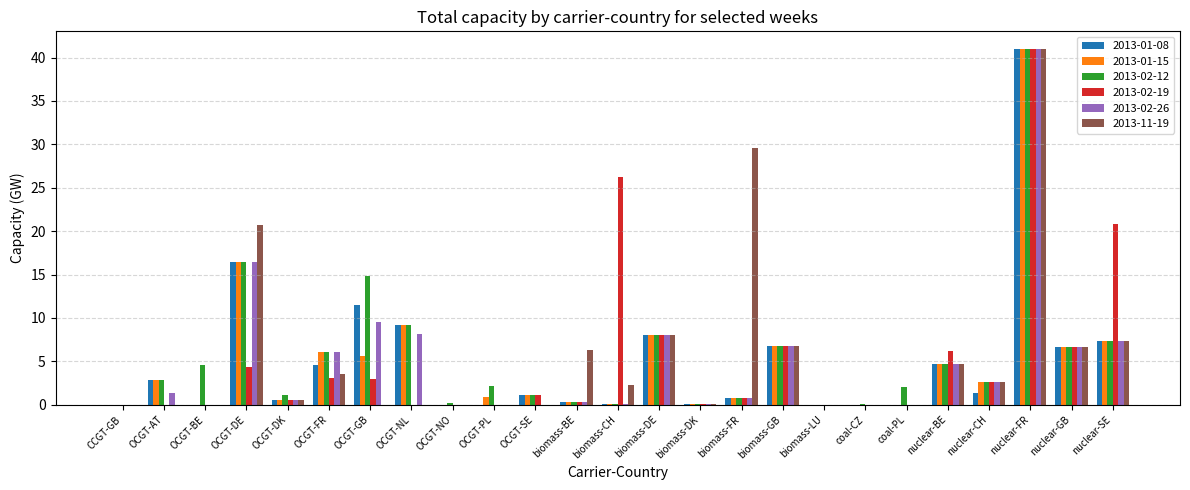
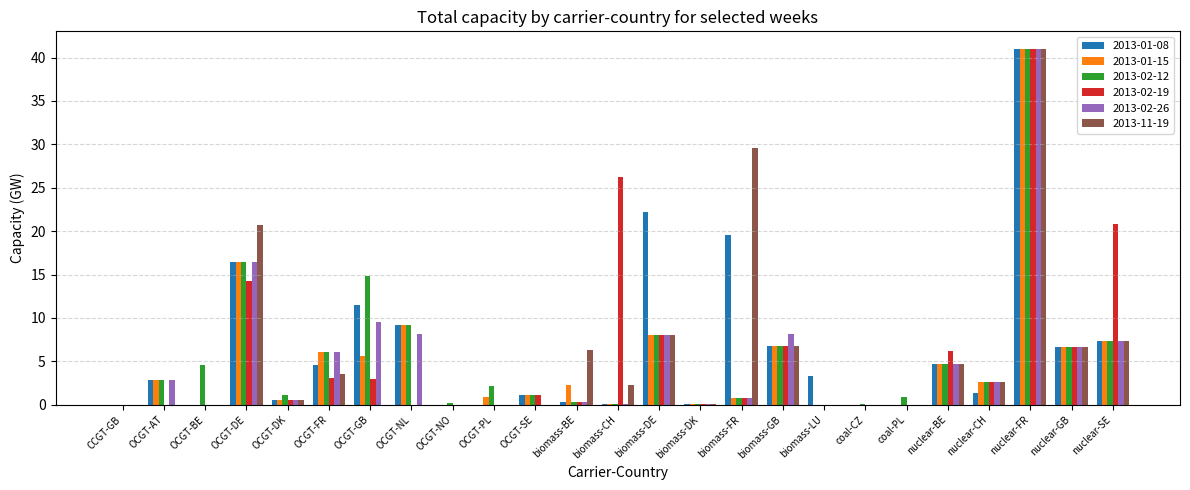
  {
    "2013-01-08": {
      "CCGT-GB": 0,
      "OCGT-AT": 3,
      "OCGT-BE": 0,
      "OCGT-DE": 16,
      "OCGT-DK": 1,
      "OCGT-FR": 5,
      "OCGT-GB": 12,
      "OCGT-NL": 9,
      "OCGT-NO": 0,
      "OCGT-PL": 0,
      "OCGT-SE": 1,
-     "biomass-DE": 8,
-     "biomass-FR": 1,
+     "biomass-DE": 22,
+     "biomass-FR": 20,
      "biomass-GB": 7,
-     "biomass-LU": 0,
+     "biomass-LU": 3,
      "coal-CZ": 0,
      "coal-PL": 0,
      "nuclear-BE": 5,
      "nuclear-CH": 1,
      "nuclear-FR": 41,
      "nuclear-GB": 7,
      "nuclear-SE": 7
    },
    "2013-01-15": {
      "CCGT-GB": 0,
      "OCGT-AT": 3,
      "OCGT-BE": 0,
      "OCGT-DE": 16,
      "OCGT-DK": 1,
      "OCGT-FR": 6,
      "OCGT-GB": 6,
      "OCGT-NL": 9,
      "OCGT-NO": 0,
      "OCGT-PL": 1,
      "OCGT-SE": 1,
-     "biomass-BE": 0,
+     "biomass-BE": 2,
      "biomass-DE": 8,
      "biomass-FR": 1,
      "biomass-GB": 7,
      "coal-CZ": 0,
      "coal-PL": 0,
      "nuclear-BE": 5,
      "nuclear-CH": 3,
      "nuclear-FR": 41,
      "nuclear-GB": 7,
      "nuclear-SE": 7
    },
    "2013-02-12": {
      "CCGT-GB": 0,
      "OCGT-AT": 3,
      "OCGT-BE": 5,
      "OCGT-DE": 16,
      "OCGT-DK": 1,
      "OCGT-FR": 6,
      "OCGT-GB": 15,
      "OCGT-NL": 9,
      "OCGT-PL": 2,
      "OCGT-SE": 1,
      "biomass-DE": 8,
      "biomass-FR": 1,
      "biomass-GB": 7,
-     "coal-PL": 2,
+     "coal-PL": 1,
      "nuclear-BE": 5,
      "nuclear-CH": 3,
      "nuclear-FR": 41,
      "nuclear-GB": 7,
      "nuclear-SE": 7
    },
    "2013-02-19": {
      "CCGT-GB": 0,
      "OCGT-AT": 0,
      "OCGT-BE": 0,
-     "OCGT-DE": 4,
+     "OCGT-DE": 14,
      "OCGT-DK": 1,
      "OCGT-FR": 3,
      "OCGT-GB": 3,
      "OCGT-NL": 0,
      "OCGT-NO": 0,
      "OCGT-PL": 0,
      "OCGT-SE": 1,
      "biomass-CH": 26,
      "biomass-DE": 8,
      "biomass-FR": 1,
      "biomass-GB": 7,
      "coal-CZ": 0,
      "coal-PL": 0,
      "nuclear-BE": 6,
      "nuclear-CH": 3,
      "nuclear-FR": 41,
      "nuclear-GB": 7,
      "nuclear-SE": 21
    },
    "2013-02-26": {
      "CCGT-GB": 0,
-     "OCGT-AT": 1,
+     "OCGT-AT": 3,
      "OCGT-BE": 0,
      "OCGT-DE": 16,
      "OCGT-DK": 1,
      "OCGT-FR": 6,
      "OCGT-GB": 10,
      "OCGT-NL": 8,
      "OCGT-NO": 0,
      "OCGT-PL": 0,
      "OCGT-SE": 0,
      "biomass-DE": 8,
      "biomass-FR": 1,
-     "biomass-GB": 7,
+     "biomass-GB": 8,
      "coal-CZ": 0,
      "coal-PL": 0,
      "nuclear-BE": 5,
      "nuclear-CH": 3,
      "nuclear-FR": 41,
      "nuclear-GB": 7,
      "nuclear-SE": 7
    },
    "2013-11-19": {
      "CCGT-GB": 0,
      "OCGT-AT": 0,
      "OCGT-BE": 0,
      "OCGT-DE": 21,
      "OCGT-DK": 1,
      "OCGT-FR": 3,
      "OCGT-GB": 0,
      "OCGT-NL": 0,
      "OCGT-NO": 0,
      "OCGT-PL": 0,
      "biomass-BE": 6,
      "biomass-CH": 2,
      "biomass-DE": 8,
      "biomass-FR": 30,
      "biomass-GB": 7,
      "coal-CZ": 0,
      "coal-PL": 0,
      "nuclear-BE": 5,
      "nuclear-CH": 3,
      "nuclear-FR": 41,
      "nuclear-GB": 7,
      "nuclear-SE": 7
    }
  }
